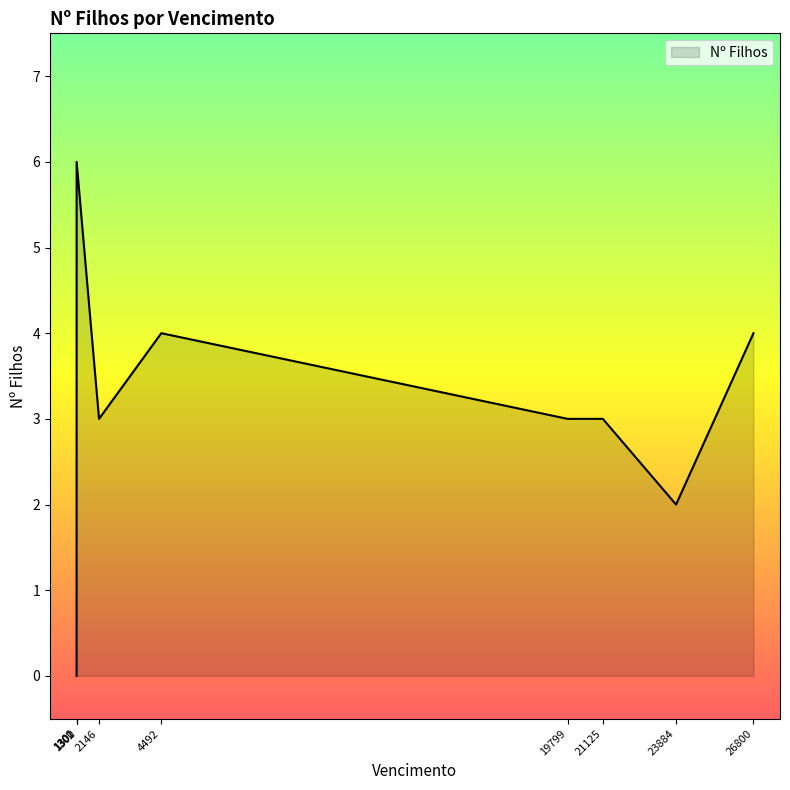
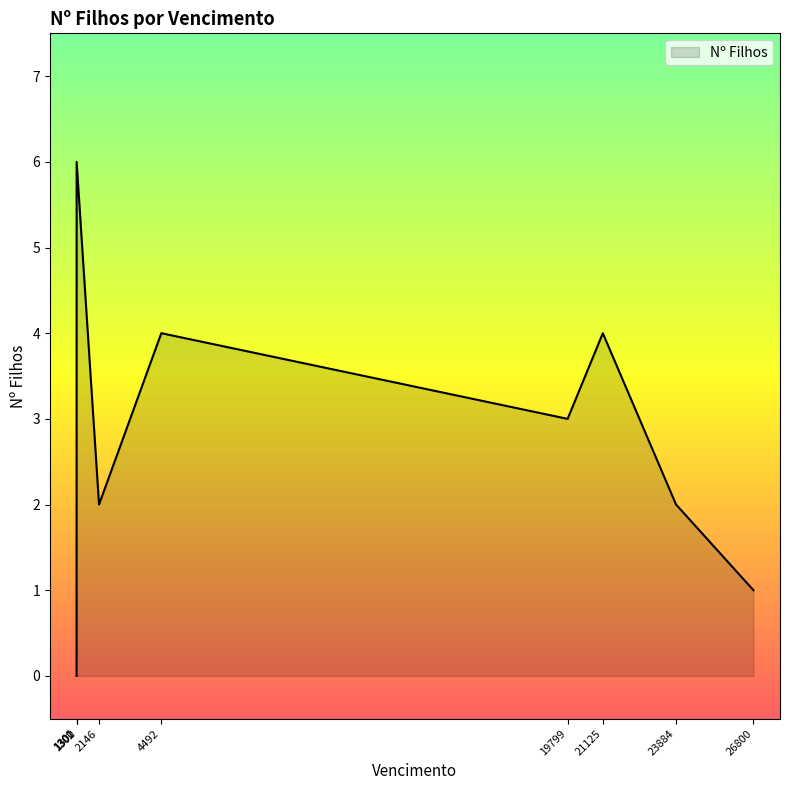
  {
    "1300": 0,
    "1301": 3,
    "1302": 6,
-   "2146": 3,
+   "2146": 2,
    "4492": 4,
    "19799": 3,
-   "21125": 3,
+   "21125": 4,
    "23884": 2,
-   "26800": 4
+   "26800": 1
  }
